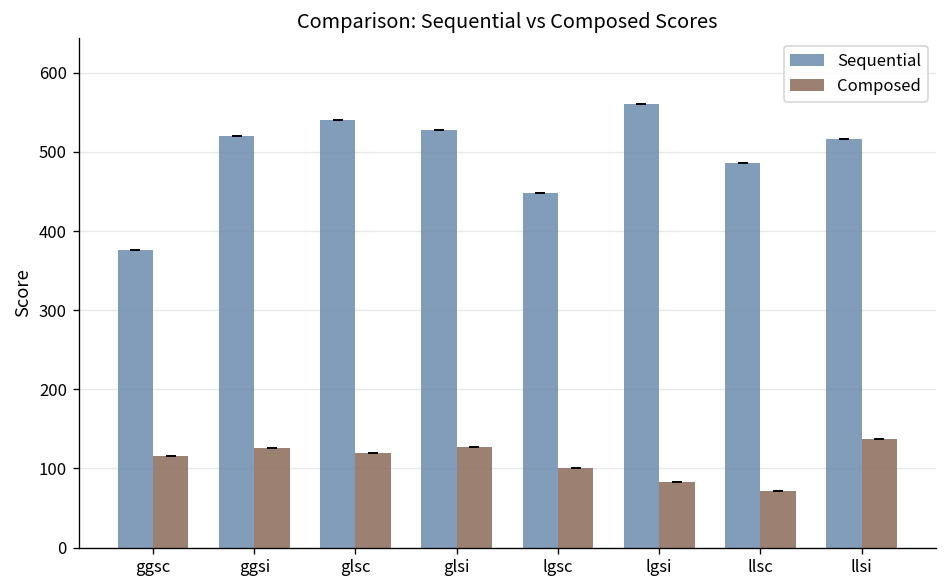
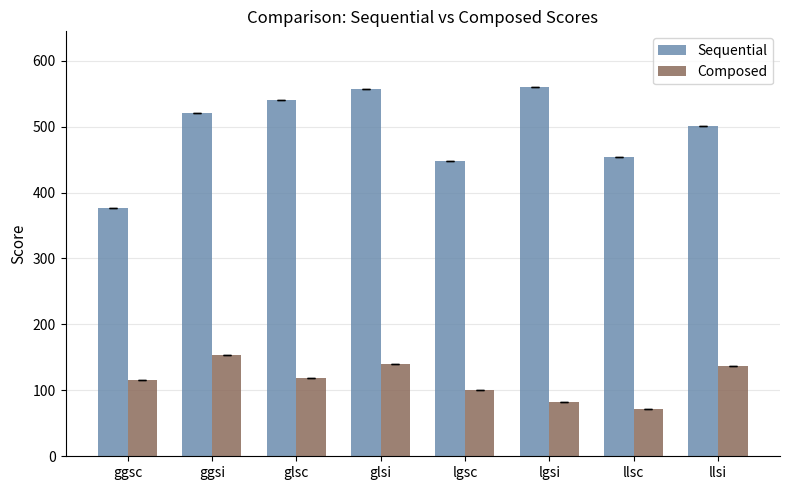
  {
    "Sequential": {
      "ggsc": 380,
      "ggsi": 520,
      "glsc": 540,
-     "glsi": 530,
+     "glsi": 560,
      "lgsc": 450,
      "lgsi": 560,
-     "llsc": 490,
-     "llsi": 520
+     "llsc": 450,
+     "llsi": 500
    },
    "Composed": {
      "ggsc": 120,
-     "ggsi": 130,
+     "ggsi": 150,
      "glsc": 120,
-     "glsi": 130,
+     "glsi": 140,
      "lgsc": 100,
      "lgsi": 80,
      "llsc": 70,
      "llsi": 140
    }
  }
